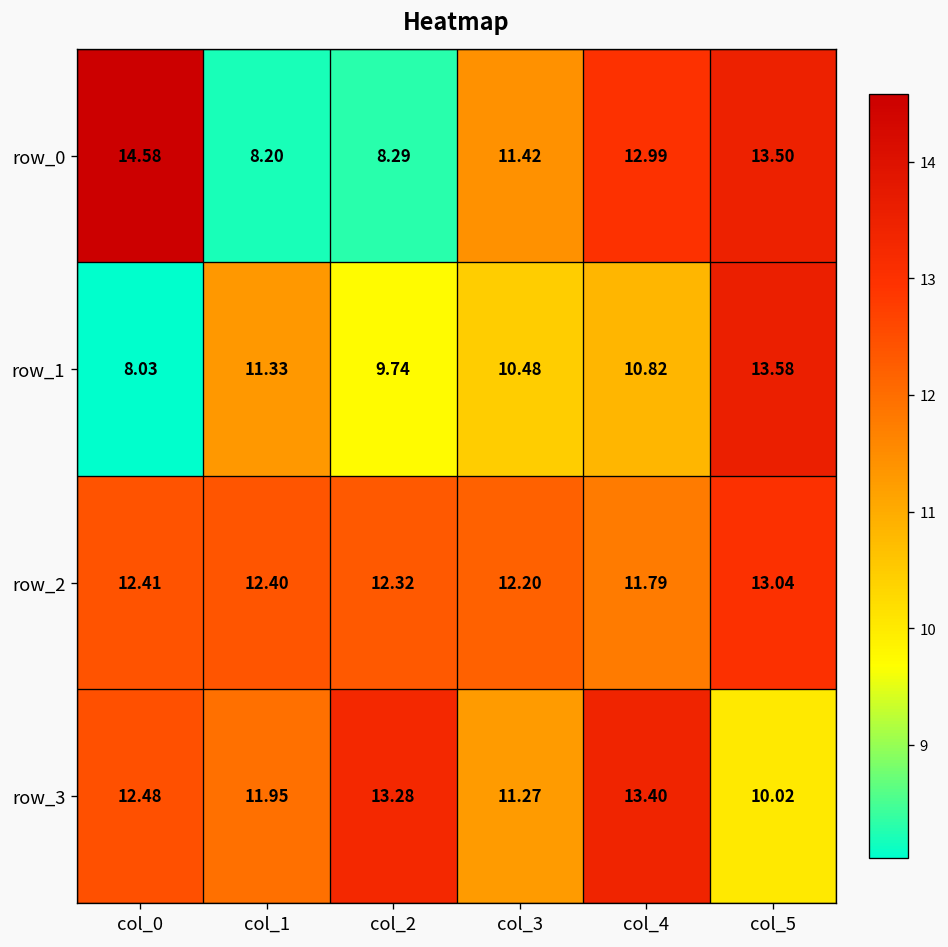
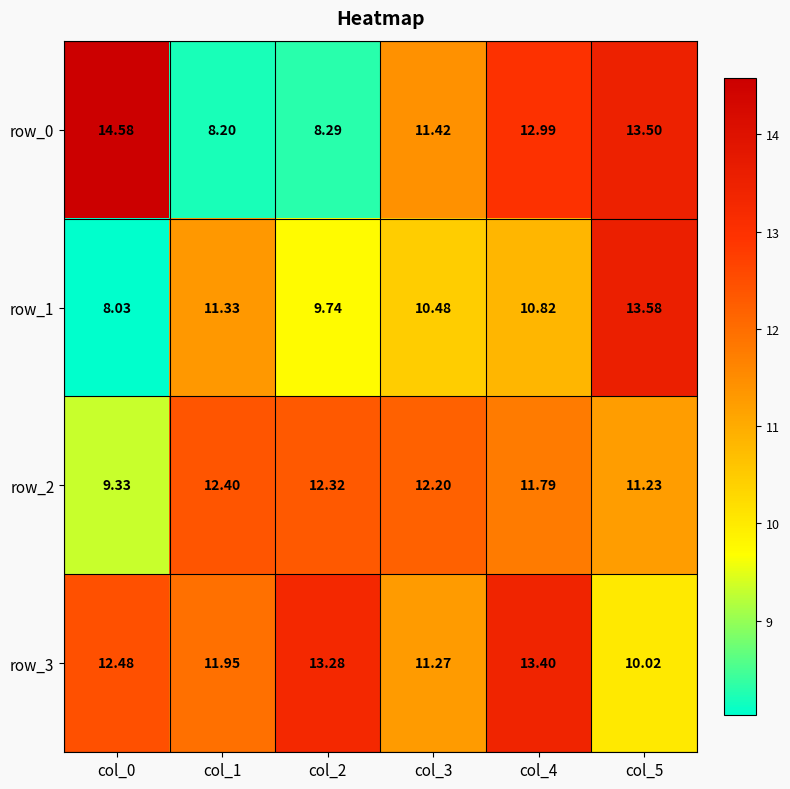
  {
    "row_0": {
      "col_0": 14.58,
      "col_1": 8.20,
      "col_2": 8.29,
      "col_3": 11.42,
      "col_4": 12.99,
      "col_5": 13.50
    },
    "row_1": {
      "col_0": 8.03,
      "col_1": 11.33,
      "col_2": 9.74,
      "col_3": 10.48,
      "col_4": 10.82,
      "col_5": 13.58
    },
    "row_2": {
-     "col_0": 12.41,
+     "col_0": 9.33,
      "col_1": 12.40,
      "col_2": 12.32,
      "col_3": 12.20,
      "col_4": 11.79,
-     "col_5": 13.04
+     "col_5": 11.23
    },
    "row_3": {
      "col_0": 12.48,
      "col_1": 11.95,
      "col_2": 13.28,
      "col_3": 11.27,
      "col_4": 13.40,
      "col_5": 10.02
    }
  }
